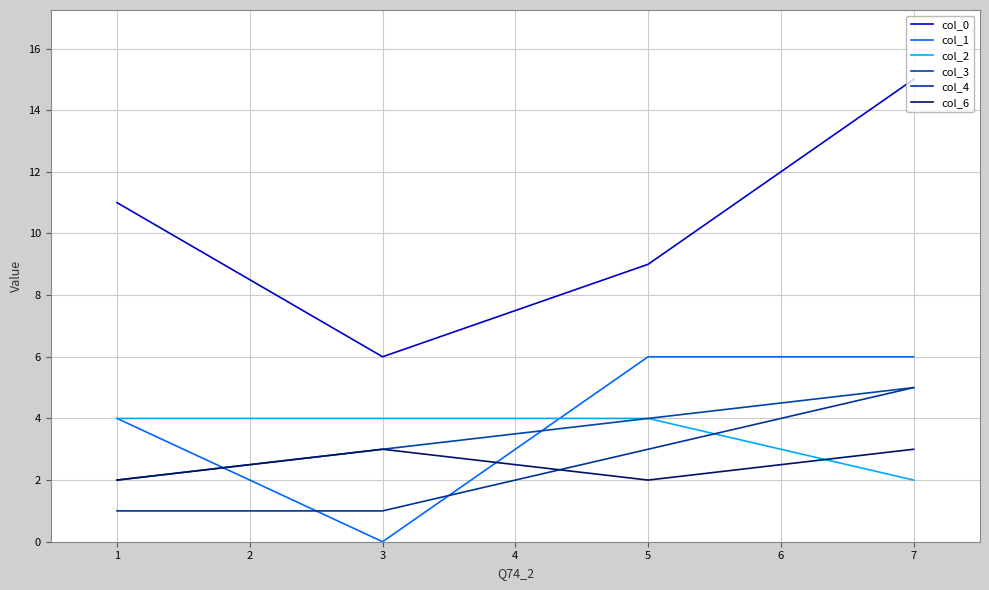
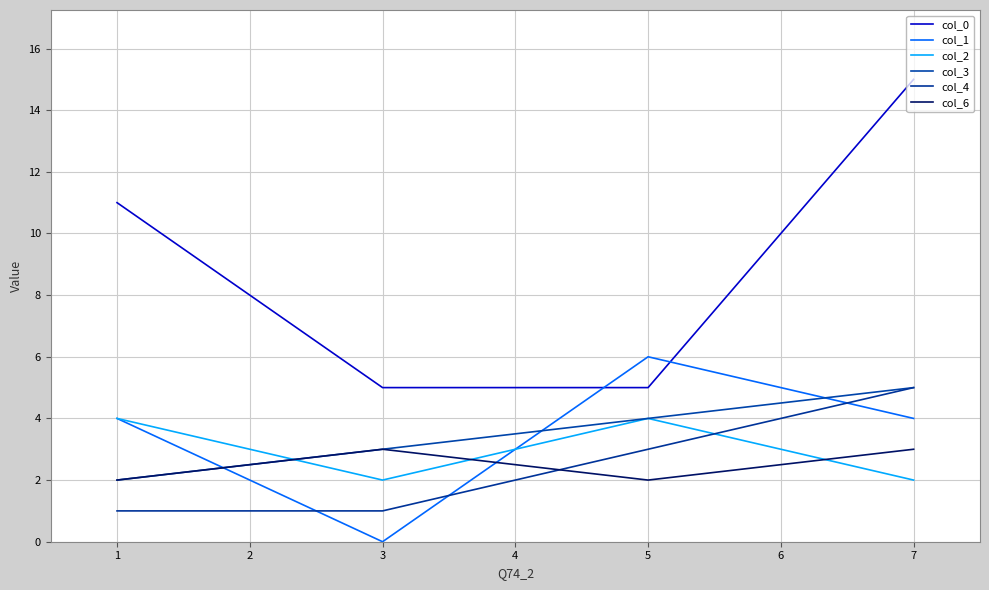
  {
    "col_0": {
      "1": 11,
-     "3": 6,
-     "5": 9
+     "3": 5,
+     "5": 5
    },
    "col_1": {
      "3": 0,
      "5": 6,
-     "7": 6
+     "7": 4
    },
    "col_2": {
-     "3": 4,
+     "3": 2,
      "7": 2
    },
    "col_6": {
      "5": 2,
      "7": 3
    }
  }
